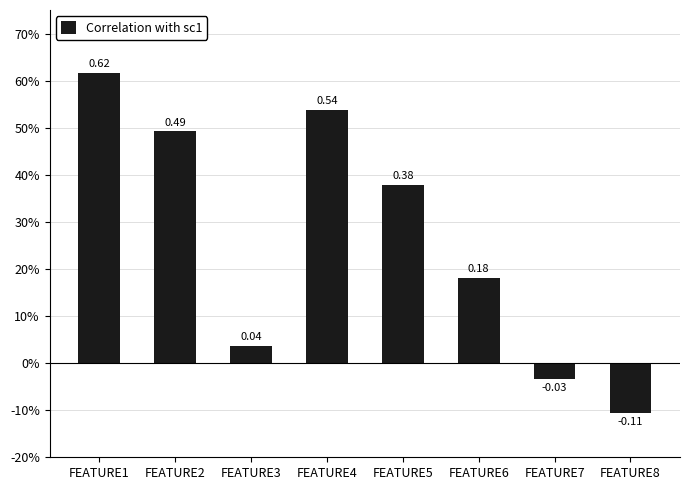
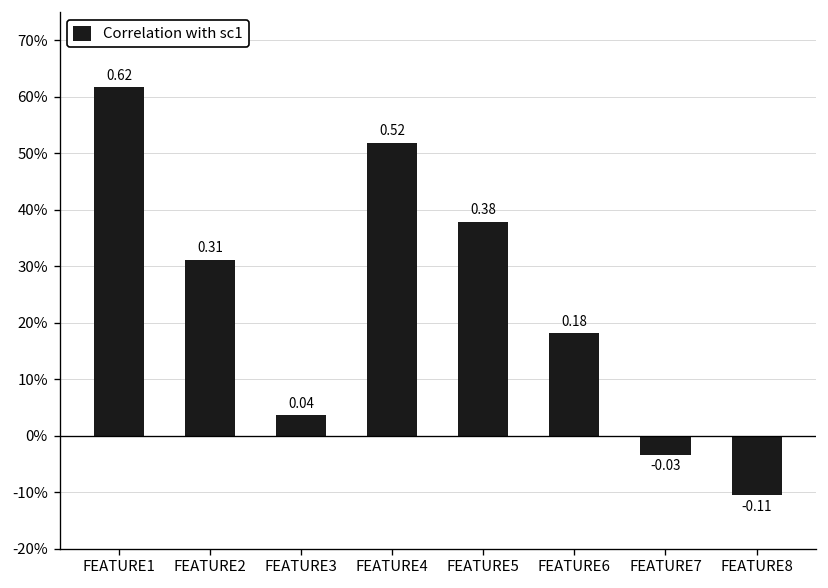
  {
    "FEATURE1": 0.62,
-   "FEATURE2": 0.49,
+   "FEATURE2": 0.31,
    "FEATURE3": 0.04,
-   "FEATURE4": 0.54,
+   "FEATURE4": 0.52,
    "FEATURE5": 0.38,
    "FEATURE6": 0.18,
    "FEATURE7": -0.03,
    "FEATURE8": -0.11
  }
